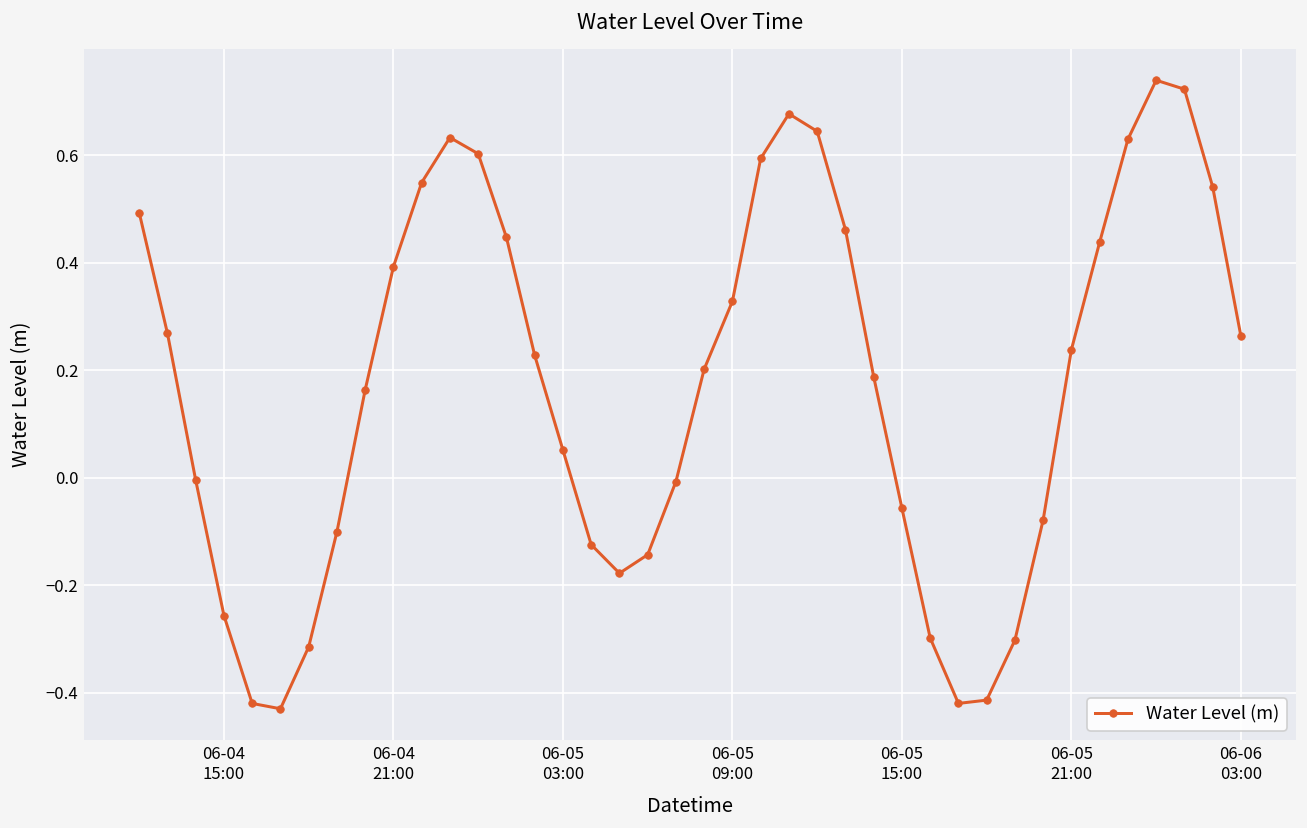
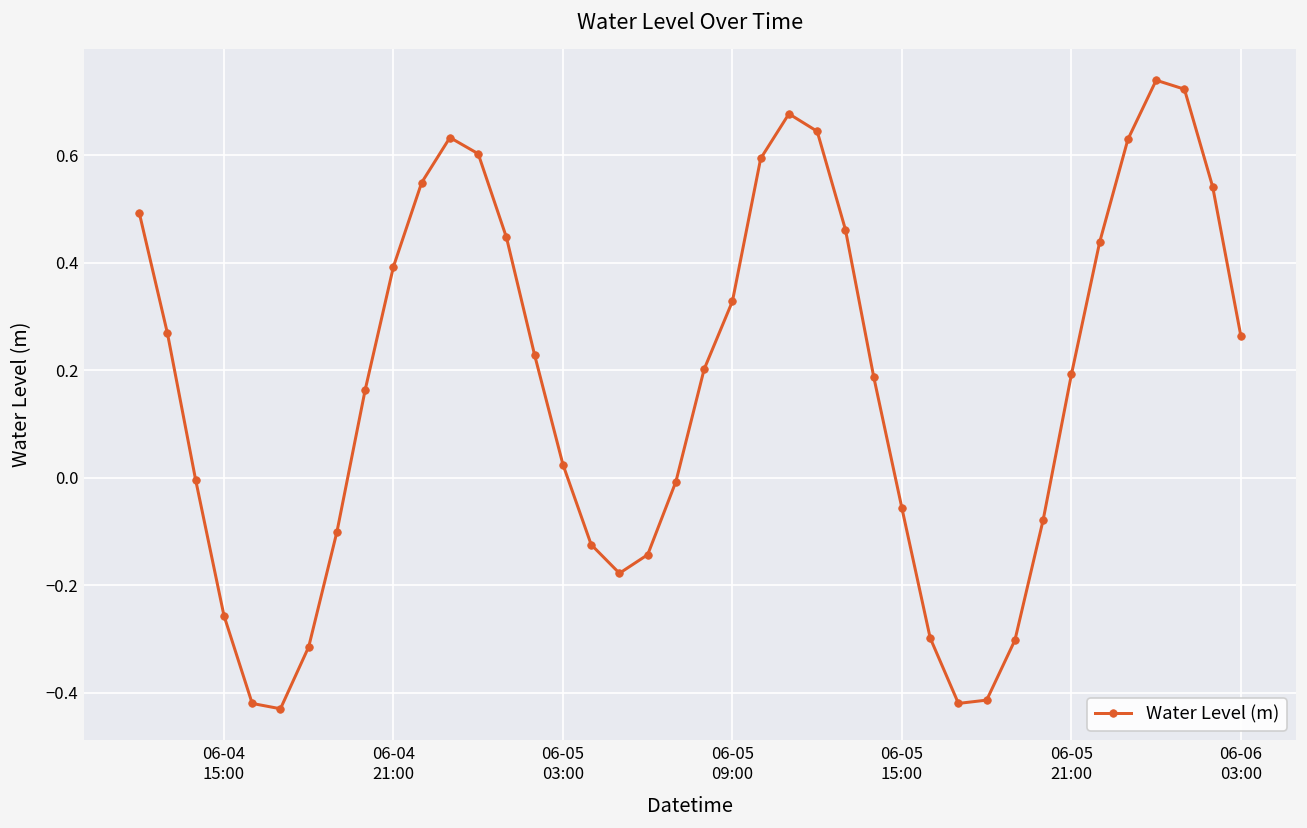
  {
    "06-04 15:00": -0.26,
    "06-04 21:00": 0.39,
-   "06-05 03:00": 0.05,
+   "06-05 03:00": 0.02,
    "06-05 09:00": 0.33,
    "06-05 15:00": -0.06,
-   "06-05 21:00": 0.24,
+   "06-05 21:00": 0.19,
    "06-06 03:00": 0.26
  }
